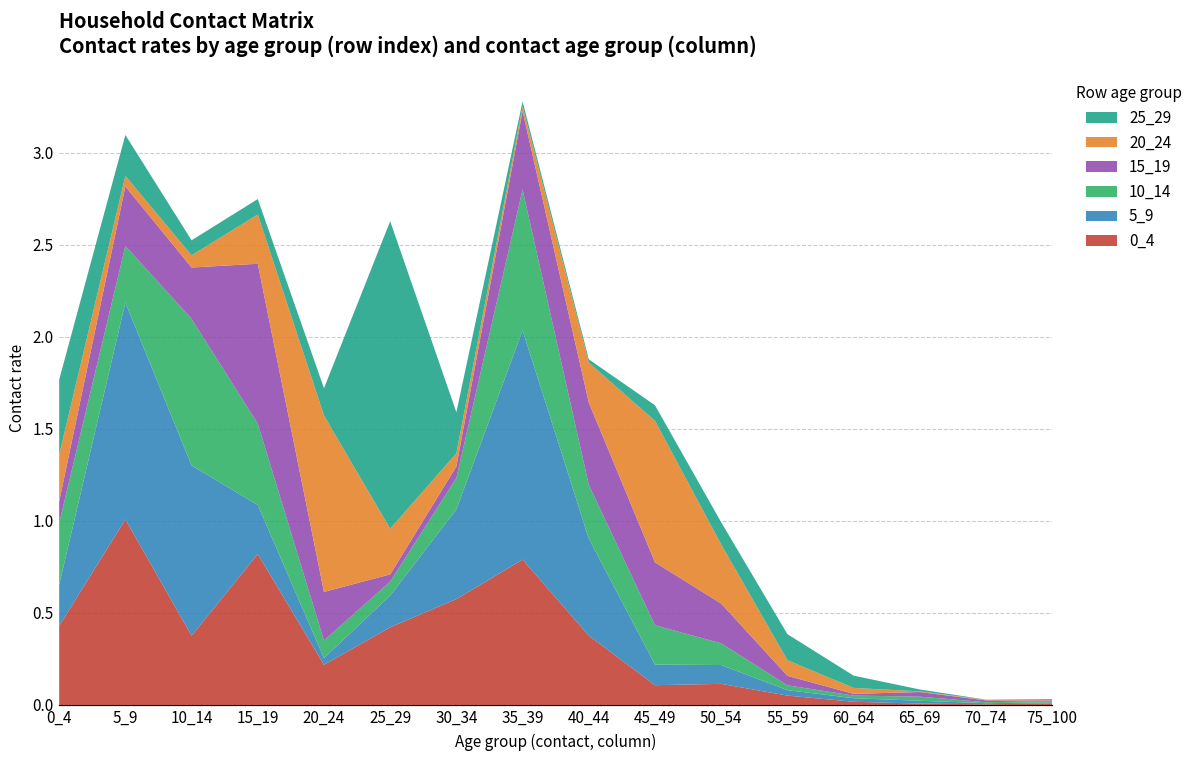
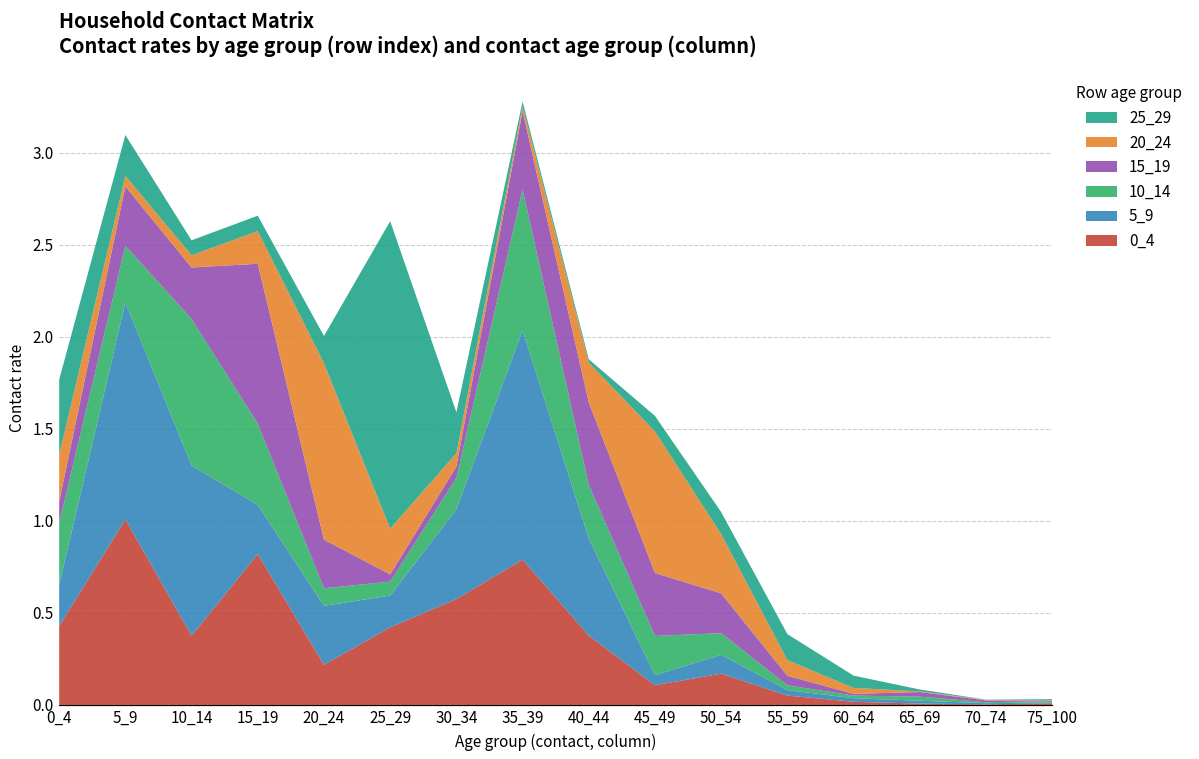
  {
    "0_4": {
      "0_4": 0.43,
      "5_9": 1.01,
      "10_14": 0.38,
      "15_19": 0.82,
      "20_24": 0.22,
      "25_29": 0.42,
      "30_34": 0.57,
      "35_39": 0.79,
      "40_44": 0.38,
      "45_49": 0.11,
-     "50_54": 0.11,
+     "50_54": 0.17,
      "55_59": 0.05,
      "60_64": 0.02
    },
    "5_9": {
      "0_4": 0.22,
      "5_9": 1.18,
      "10_14": 0.92,
      "15_19": 0.27,
-     "20_24": 0.04,
+     "20_24": 0.32,
      "25_29": 0.17,
      "30_34": 0.49,
      "35_39": 1.25,
      "40_44": 0.53,
-     "45_49": 0.11,
+     "45_49": 0.05,
      "50_54": 0.10,
      "55_59": 0.03,
      "65_69": 0.02
    },
    "15_19": {
      "0_4": 0.12,
      "5_9": 0.32,
      "10_14": 0.28,
      "15_19": 0.87,
      "20_24": 0.26,
      "25_29": 0.04,
      "30_34": 0.06,
      "35_39": 0.43,
      "40_44": 0.45,
      "45_49": 0.34,
      "50_54": 0.22,
      "55_59": 0.05
    },
    "20_24": {
      "0_4": 0.25,
      "5_9": 0.06,
      "10_14": 0.07,
-     "15_19": 0.27,
+     "15_19": 0.18,
      "20_24": 0.96,
      "25_29": 0.25,
      "30_34": 0.07,
      "35_39": 0.03,
      "40_44": 0.22,
      "45_49": 0.77,
      "50_54": 0.32,
      "55_59": 0.09,
      "60_64": 0.03
    }
  }
